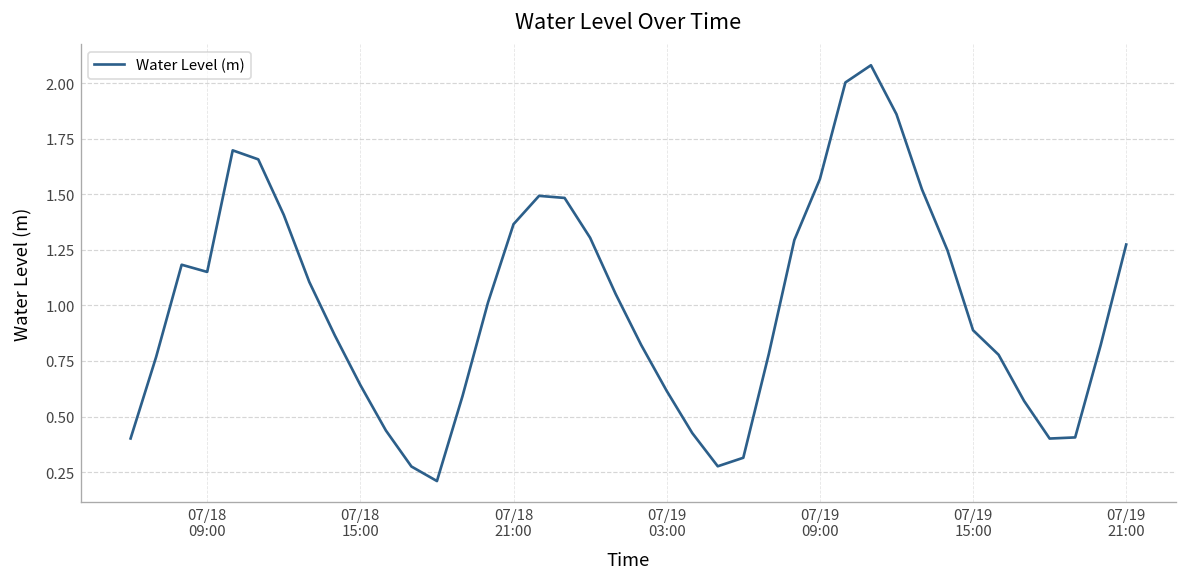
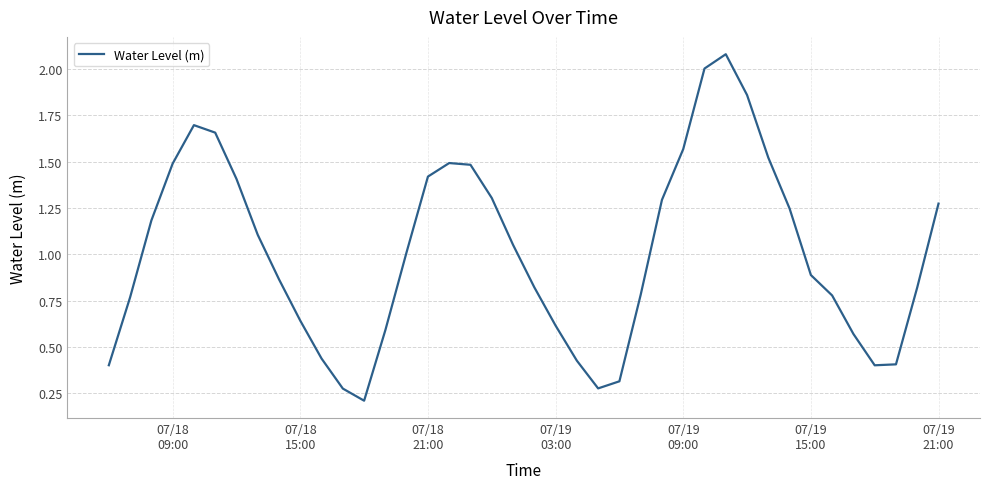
  {
-   "07/18 09:00": 1.15,
+   "07/18 09:00": 1.49,
    "07/18 15:00": 0.64,
-   "07/18 21:00": 1.37,
+   "07/18 21:00": 1.42,
    "07/19 03:00": 0.62,
    "07/19 09:00": 1.57,
    "07/19 15:00": 0.89,
    "07/19 21:00": 1.27
  }
